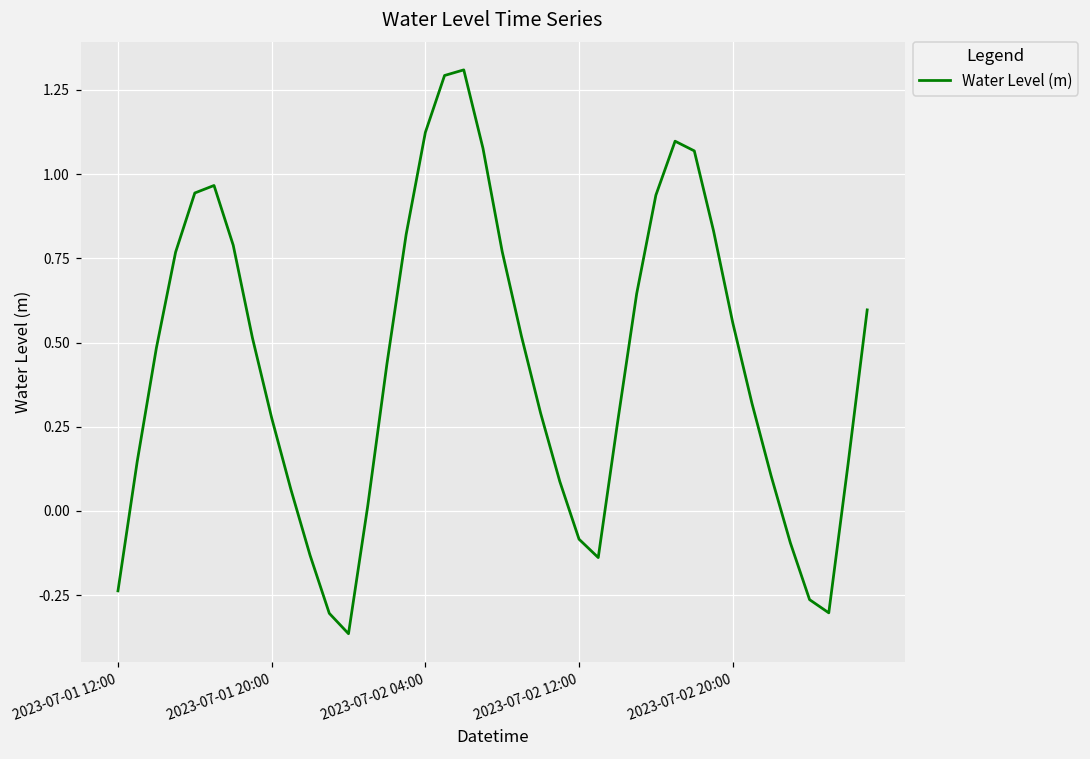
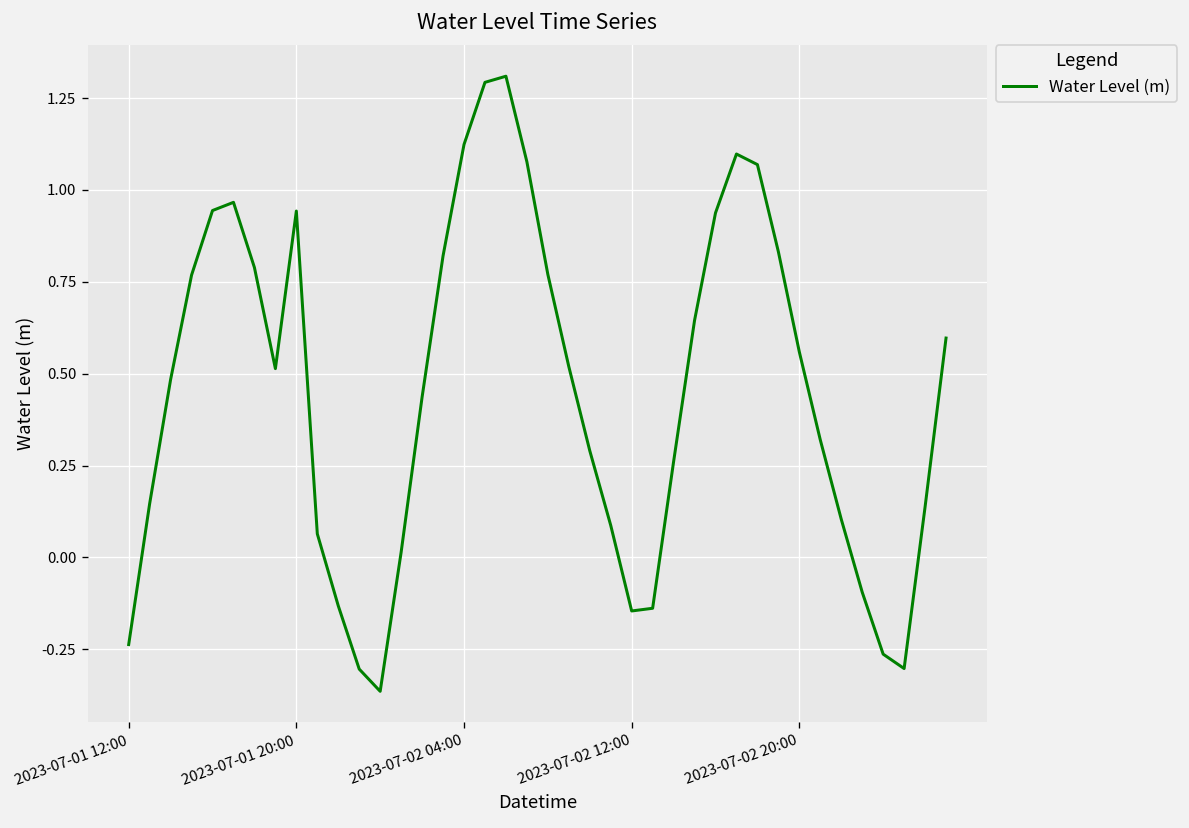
  {
    "2023-07-01 12:00": -0.24,
-   "2023-07-01 20:00": 0.28,
+   "2023-07-01 20:00": 0.94,
    "2023-07-02 04:00": 1.12,
-   "2023-07-02 12:00": -0.08,
+   "2023-07-02 12:00": -0.15,
    "2023-07-02 20:00": 0.56
  }
